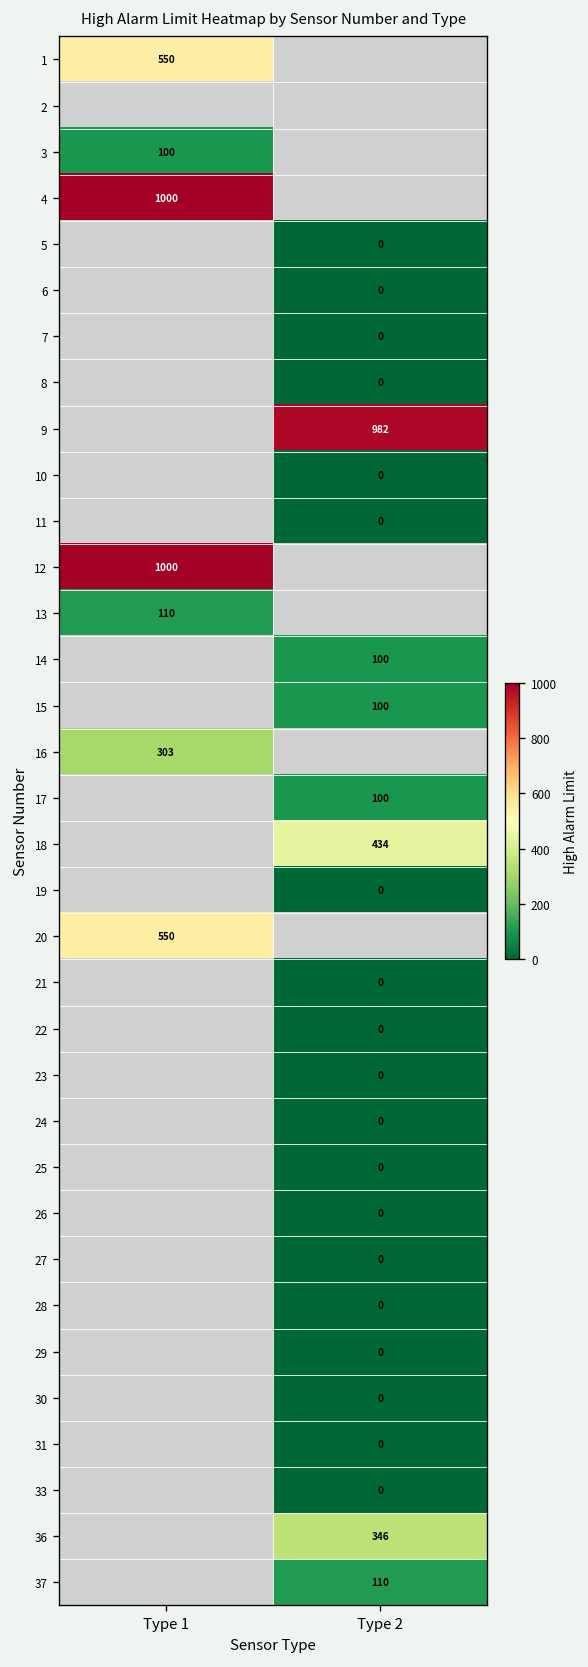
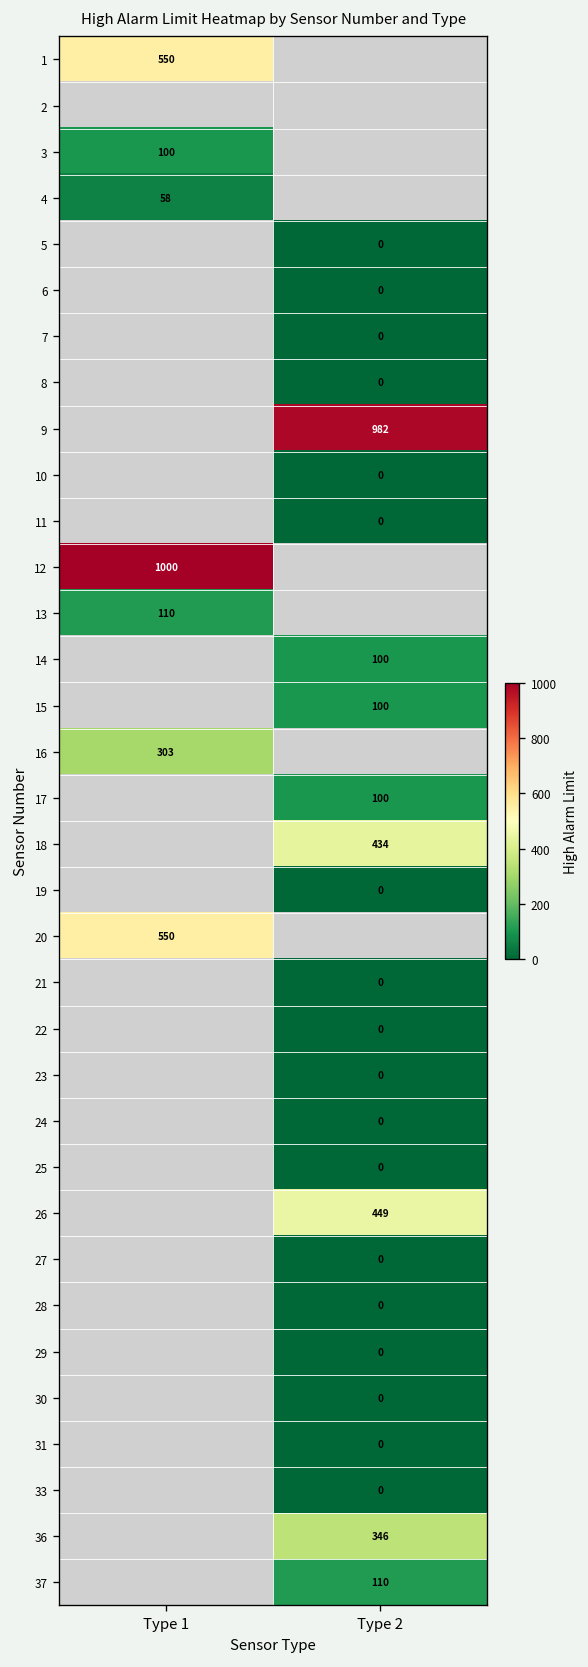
  {
    "1": {
      "Type 1": 550
    },
    "3": {
      "Type 1": 100
    },
    "4": {
-     "Type 1": 1000
+     "Type 1": 58
    },
    "5": {
      "Type 2": 0
    },
    "6": {
      "Type 2": 0
    },
    "7": {
      "Type 2": 0
    },
    "8": {
      "Type 2": 0
    },
    "9": {
      "Type 2": 982
    },
    "10": {
      "Type 2": 0
    },
    "11": {
      "Type 2": 0
    },
    "12": {
      "Type 1": 1000
    },
    "13": {
      "Type 1": 110
    },
    "14": {
      "Type 2": 100
    },
    "15": {
      "Type 2": 100
    },
    "16": {
      "Type 1": 303
    },
    "17": {
      "Type 2": 100
    },
    "18": {
      "Type 2": 434
    },
    "19": {
      "Type 2": 0
    },
    "20": {
      "Type 1": 550
    },
    "21": {
      "Type 2": 0
    },
    "22": {
      "Type 2": 0
    },
    "23": {
      "Type 2": 0
    },
    "24": {
      "Type 2": 0
    },
    "25": {
      "Type 2": 0
    },
    "26": {
-     "Type 2": 0
+     "Type 2": 449
    },
    "27": {
      "Type 2": 0
    },
    "28": {
      "Type 2": 0
    },
    "29": {
      "Type 2": 0
    },
    "30": {
      "Type 2": 0
    },
    "31": {
      "Type 2": 0
    },
    "33": {
      "Type 2": 0
    },
    "36": {
      "Type 2": 346
    },
    "37": {
      "Type 2": 110
    }
  }
